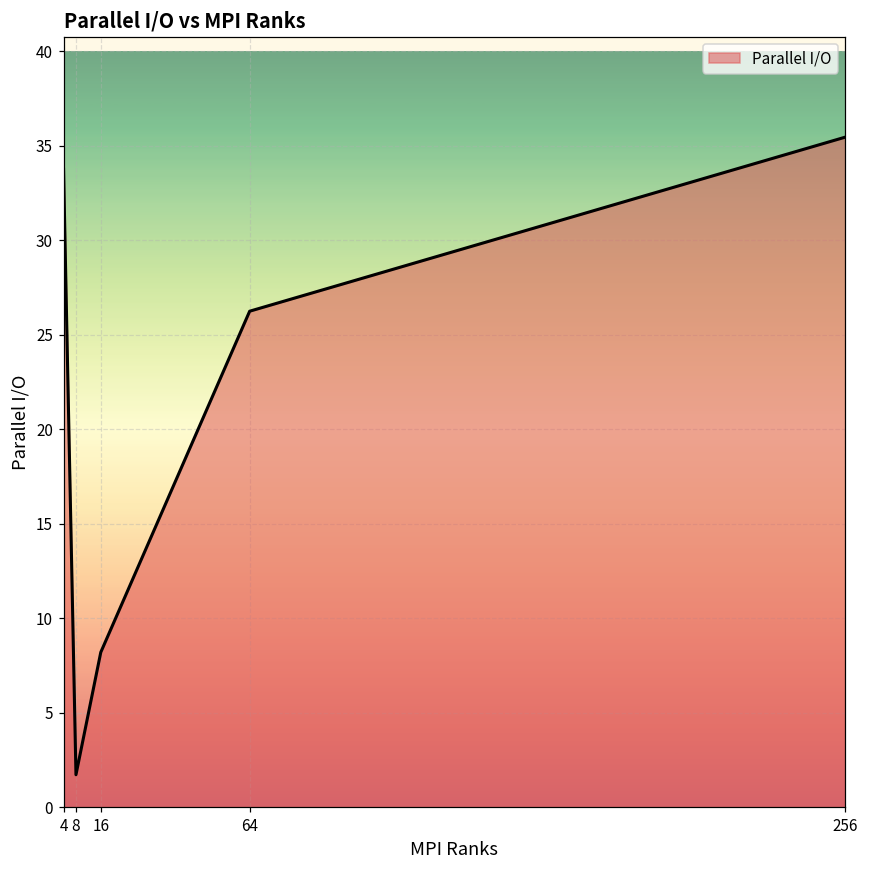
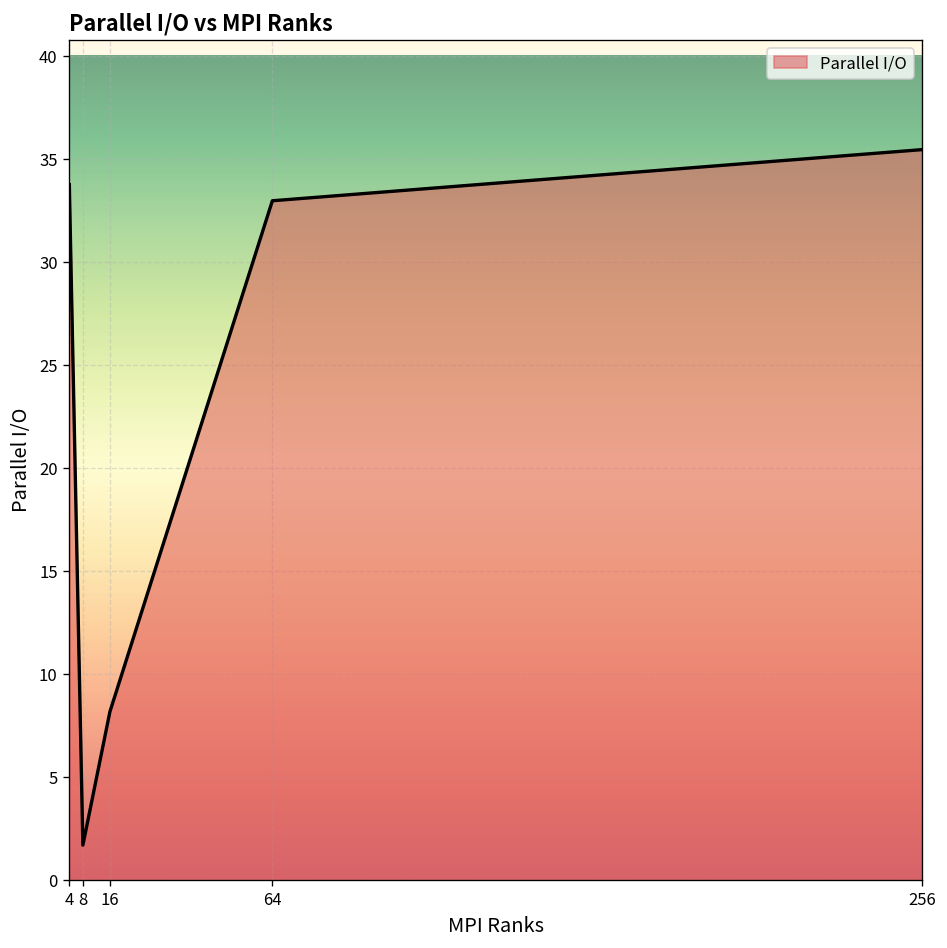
  {
    "4": 33.8,
    "8": 1.7,
    "16": 8.2,
-   "64": 26.2,
+   "64": 33.0,
    "256": 35.5
  }
